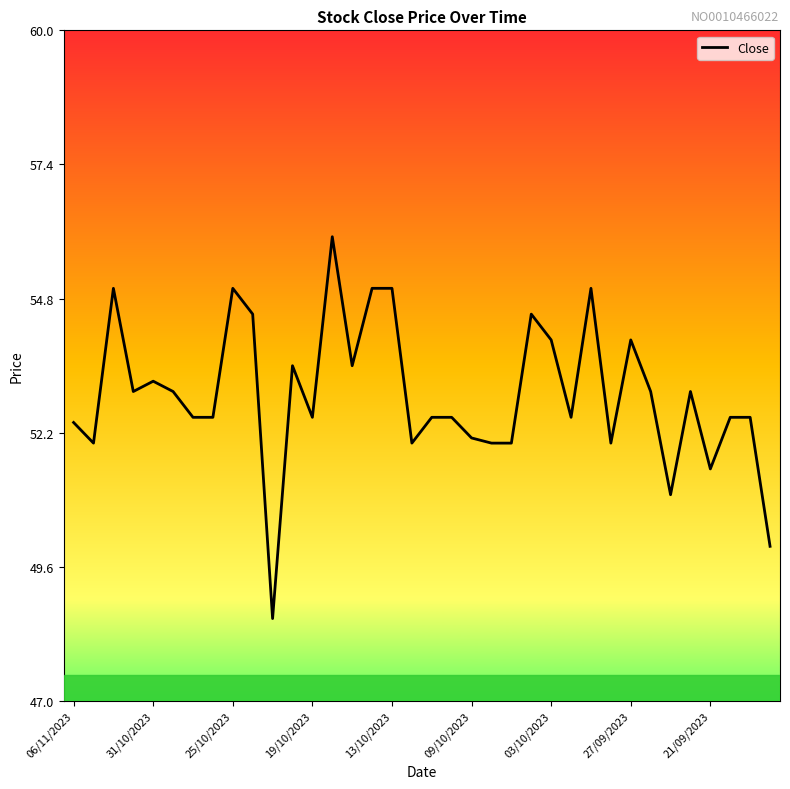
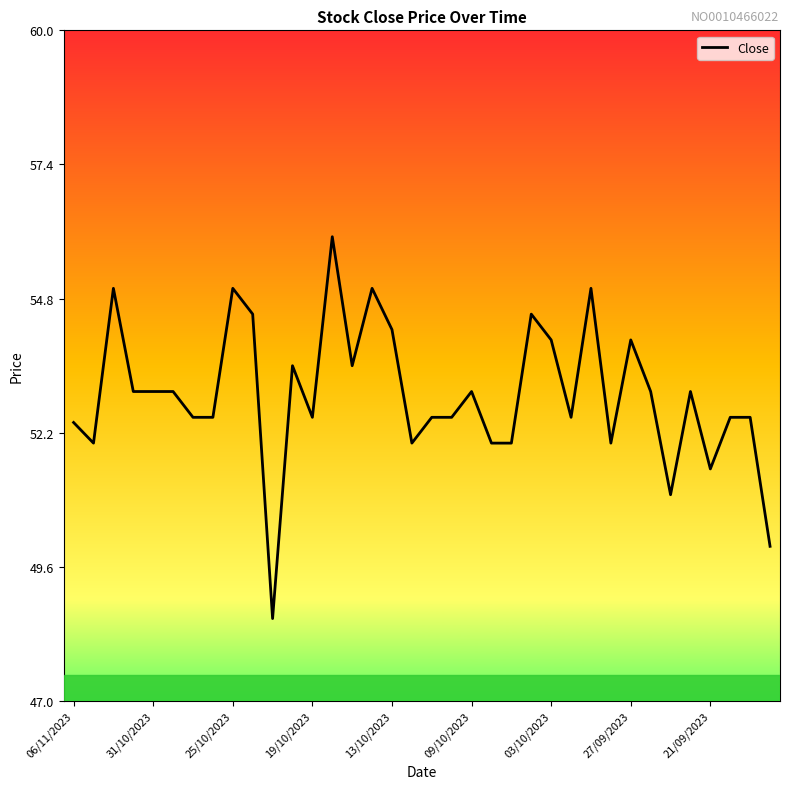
  {
    "06/11/2023": 52.4,
-   "31/10/2023": 53.2,
+   "31/10/2023": 53.0,
    "25/10/2023": 55.0,
    "19/10/2023": 52.5,
-   "13/10/2023": 55.0,
-   "09/10/2023": 52.1,
+   "13/10/2023": 54.2,
+   "09/10/2023": 53.0,
    "03/10/2023": 54.0,
    "27/09/2023": 54.0,
    "21/09/2023": 51.5
  }
